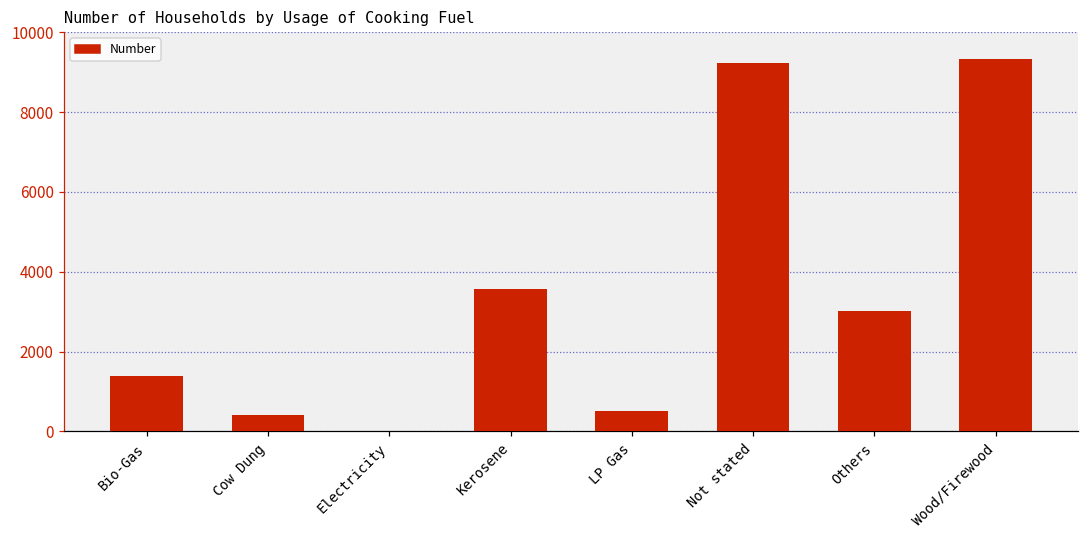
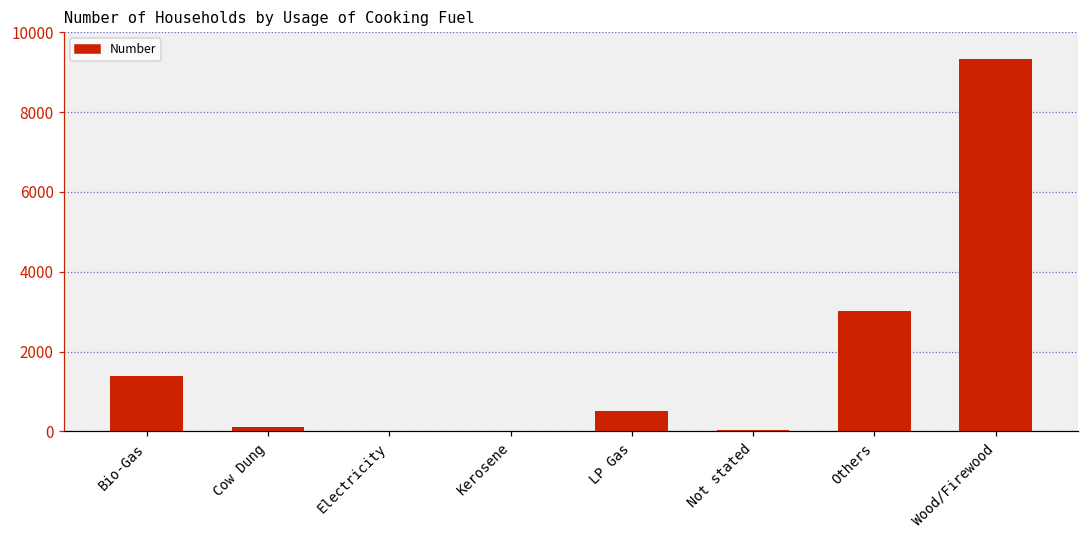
  {
    "Bio-Gas": 1400,
-   "Cow Dung": 400,
-   "Kerosene": 3600,
+   "Cow Dung": 100,
+   "Kerosene": 0,
    "LP Gas": 500,
-   "Not stated": 9200,
+   "Not stated": 0,
    "Others": 3000,
    "Wood/Firewood": 9300
  }
